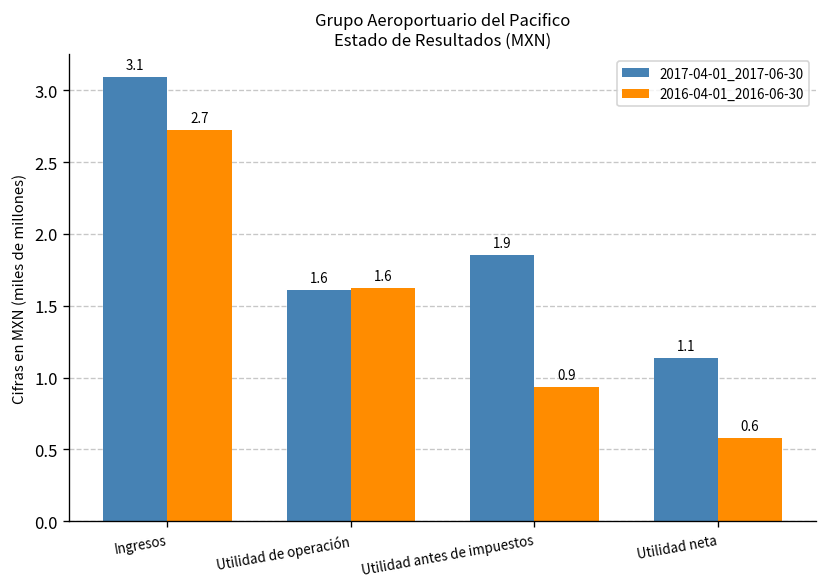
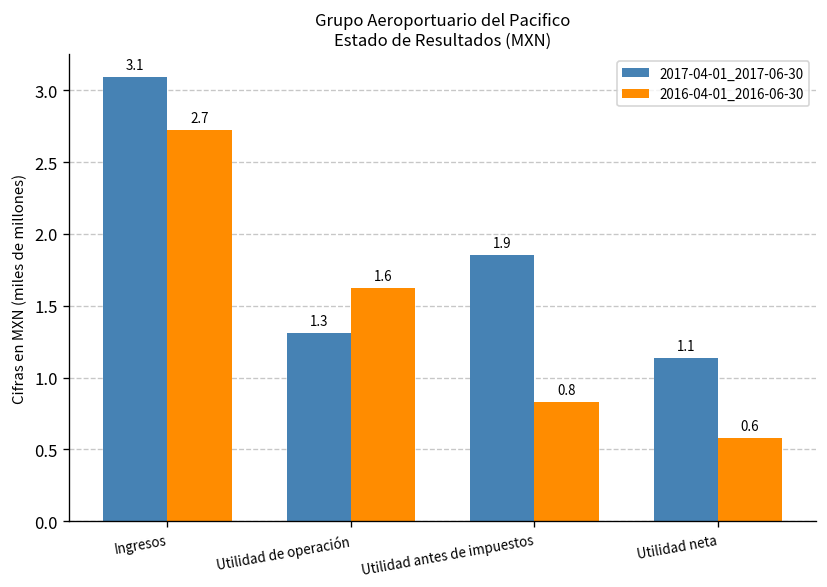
  {
    "2017-04-01_2017-06-30": {
      "Ingresos": 3.1,
-     "Utilidad de operación": 1.6,
+     "Utilidad de operación": 1.3,
      "Utilidad antes de impuestos": 1.9,
      "Utilidad neta": 1.1
    },
    "2016-04-01_2016-06-30": {
      "Ingresos": 2.7,
      "Utilidad de operación": 1.6,
-     "Utilidad antes de impuestos": 0.9,
+     "Utilidad antes de impuestos": 0.8,
      "Utilidad neta": 0.6
    }
  }
